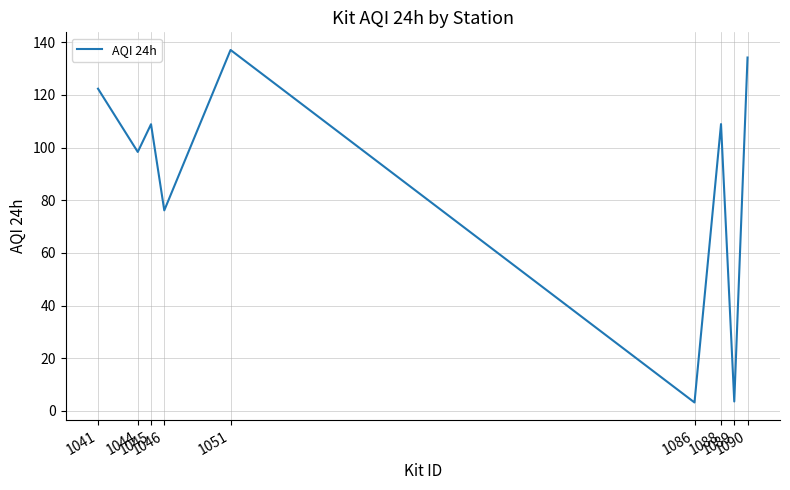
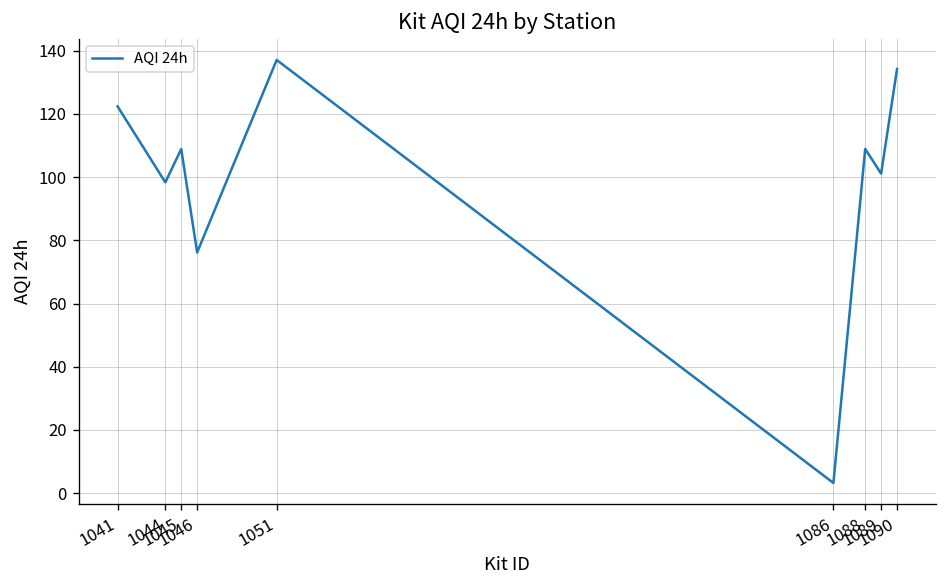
  {
    "1041": 122,
    "1044": 98,
    "1045": 109,
    "1046": 76,
    "1051": 137,
    "1086": 3,
    "1088": 109,
-   "1089": 4,
+   "1089": 101,
    "1090": 134
  }
